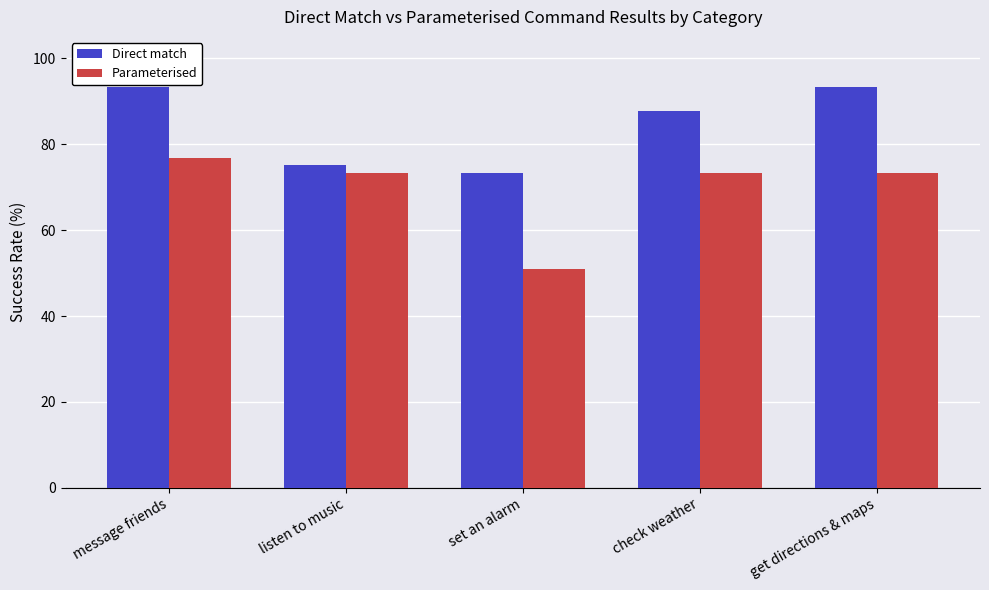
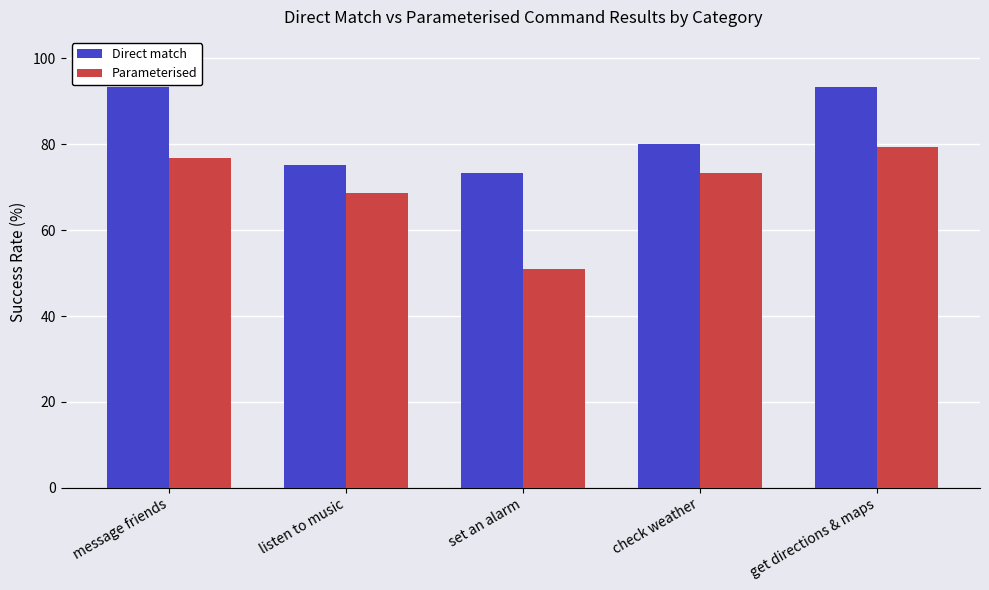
  {
    "Direct match": {
      "message friends": 93,
      "listen to music": 75,
      "set an alarm": 73,
-     "check weather": 88,
+     "check weather": 80,
      "get directions & maps": 93
    },
    "Parameterised": {
      "message friends": 77,
-     "listen to music": 73,
+     "listen to music": 69,
      "set an alarm": 51,
      "check weather": 73,
-     "get directions & maps": 73
+     "get directions & maps": 79
    }
  }
